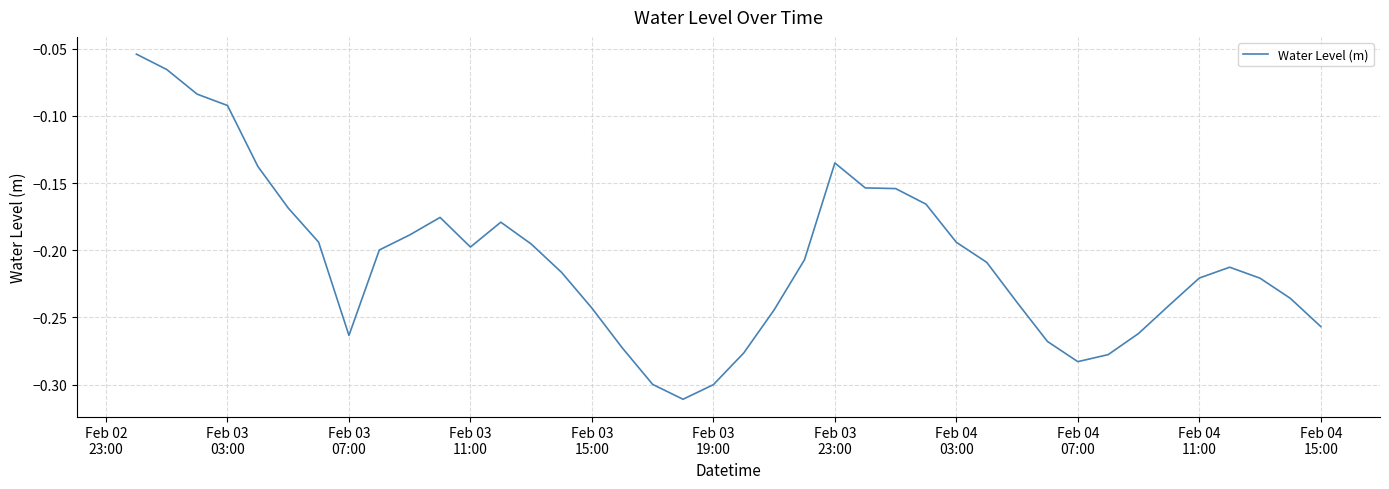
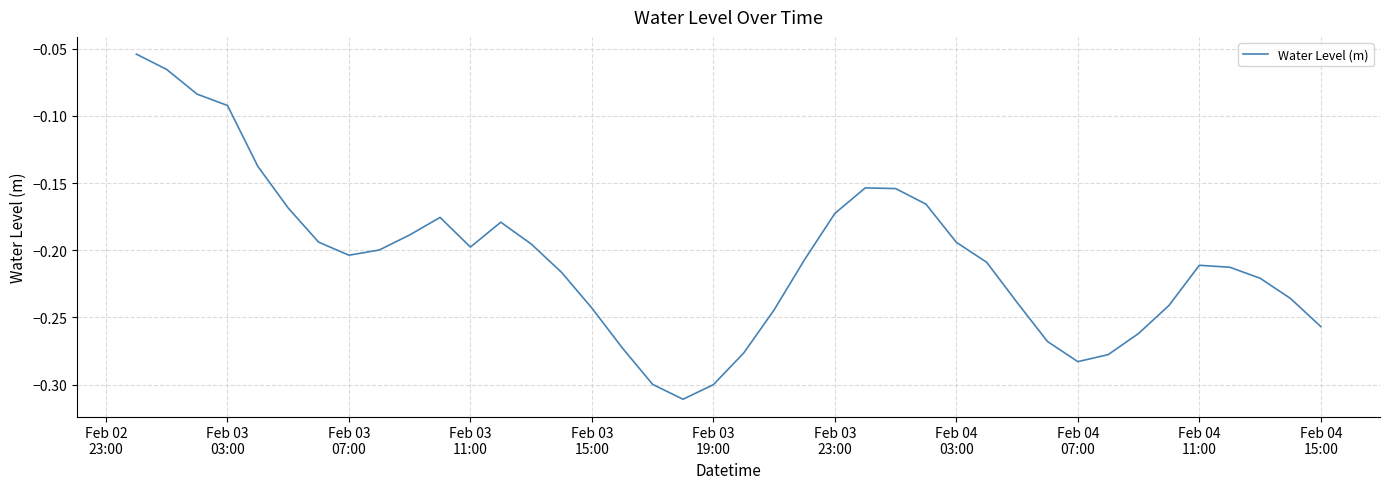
  {
    "Feb 03 03:00": -0.092,
-   "Feb 03 07:00": -0.263,
+   "Feb 03 07:00": -0.204,
    "Feb 03 11:00": -0.198,
    "Feb 03 15:00": -0.243,
    "Feb 03 19:00": -0.300,
-   "Feb 03 23:00": -0.135,
+   "Feb 03 23:00": -0.173,
    "Feb 04 03:00": -0.194,
    "Feb 04 07:00": -0.283,
-   "Feb 04 11:00": -0.221,
+   "Feb 04 11:00": -0.211,
    "Feb 04 15:00": -0.257
  }
